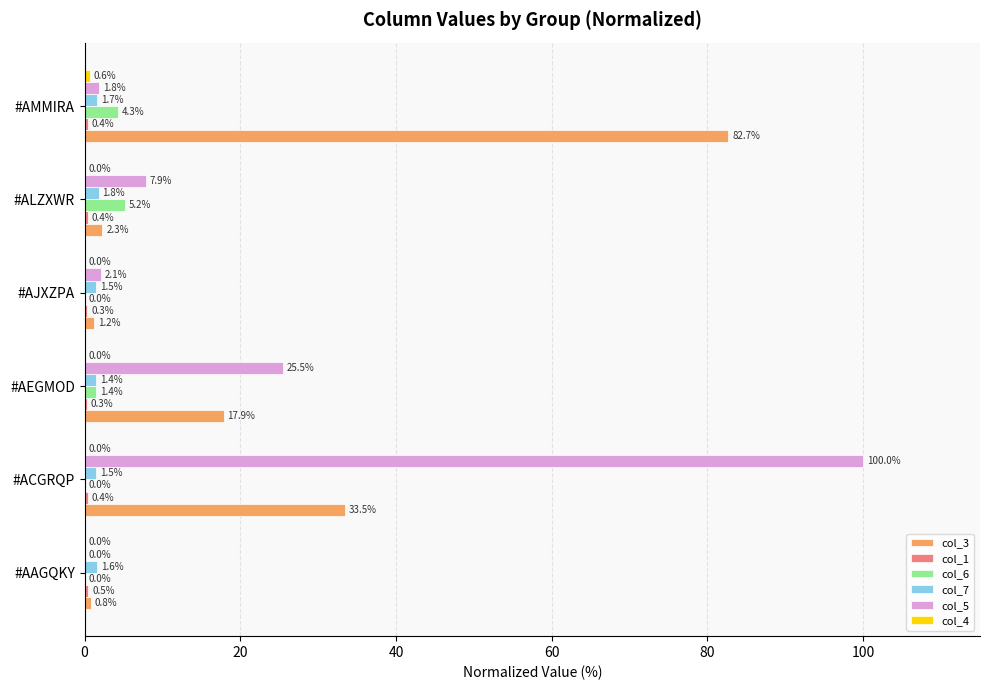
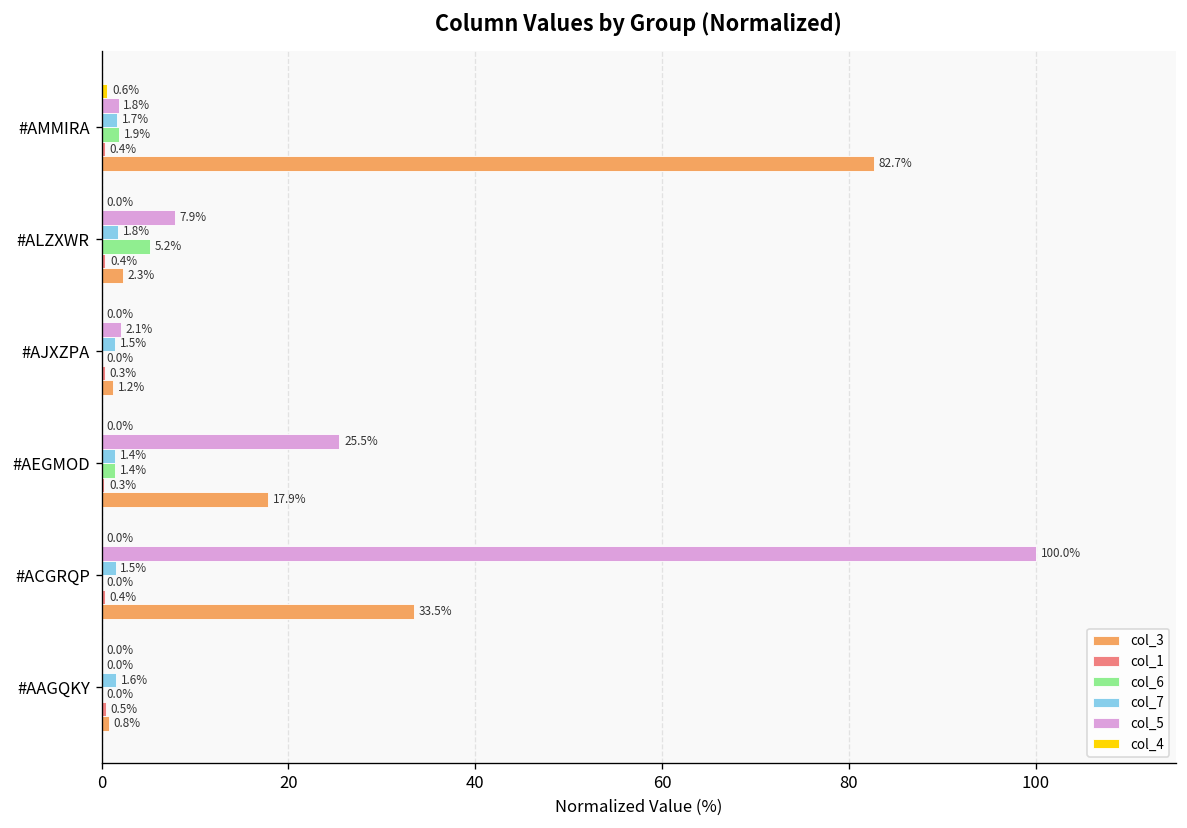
  {
    "col_6": {
-     "#AMMIRA": "4.3%",
+     "#AMMIRA": "1.9%",
      "#ALZXWR": "5.2%",
      "#AJXZPA": "0.0%",
      "#AEGMOD": "1.4%",
      "#ACGRQP": "0.0%",
      "#AAGQKY": "0.0%"
    },
    "col_7": {
      "#AMMIRA": "1.7%",
      "#ALZXWR": "1.8%",
      "#AJXZPA": "1.5%",
      "#AEGMOD": "1.4%",
      "#ACGRQP": "1.5%",
      "#AAGQKY": "1.6%"
    },
    "col_5": {
      "#AMMIRA": "1.8%",
      "#ALZXWR": "7.9%",
      "#AJXZPA": "2.1%",
      "#AEGMOD": "25.5%",
      "#ACGRQP": "100.0%",
      "#AAGQKY": "0.0%"
    },
    "col_4": {
      "#AMMIRA": "0.6%",
      "#ALZXWR": "0.0%",
      "#AJXZPA": "0.0%",
      "#AEGMOD": "0.0%",
      "#ACGRQP": "0.0%",
      "#AAGQKY": "0.0%"
    }
  }
